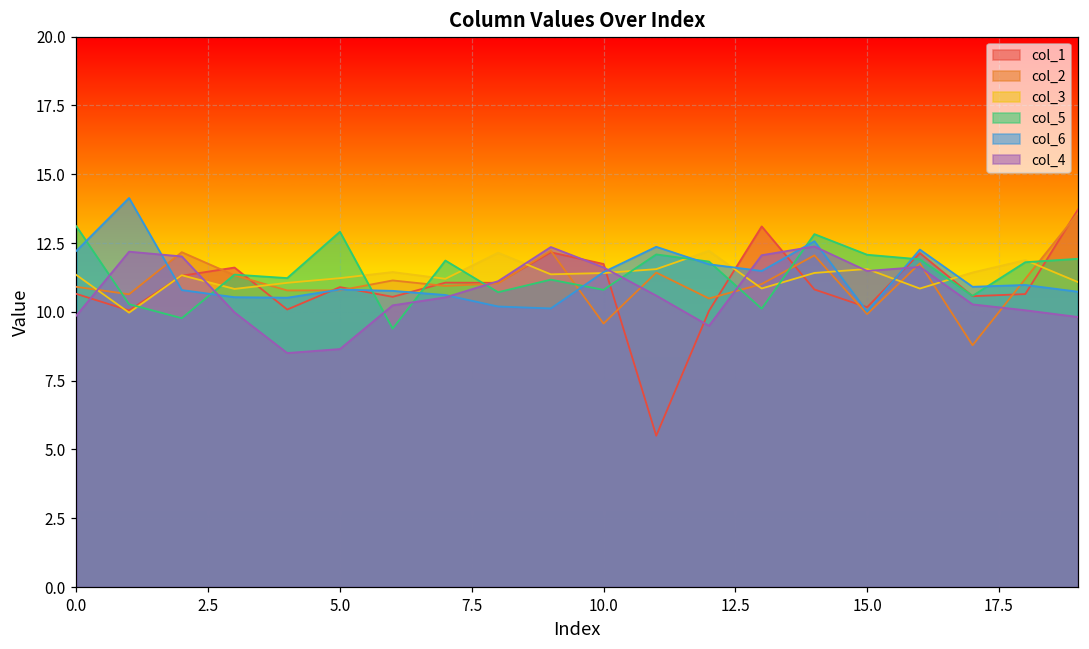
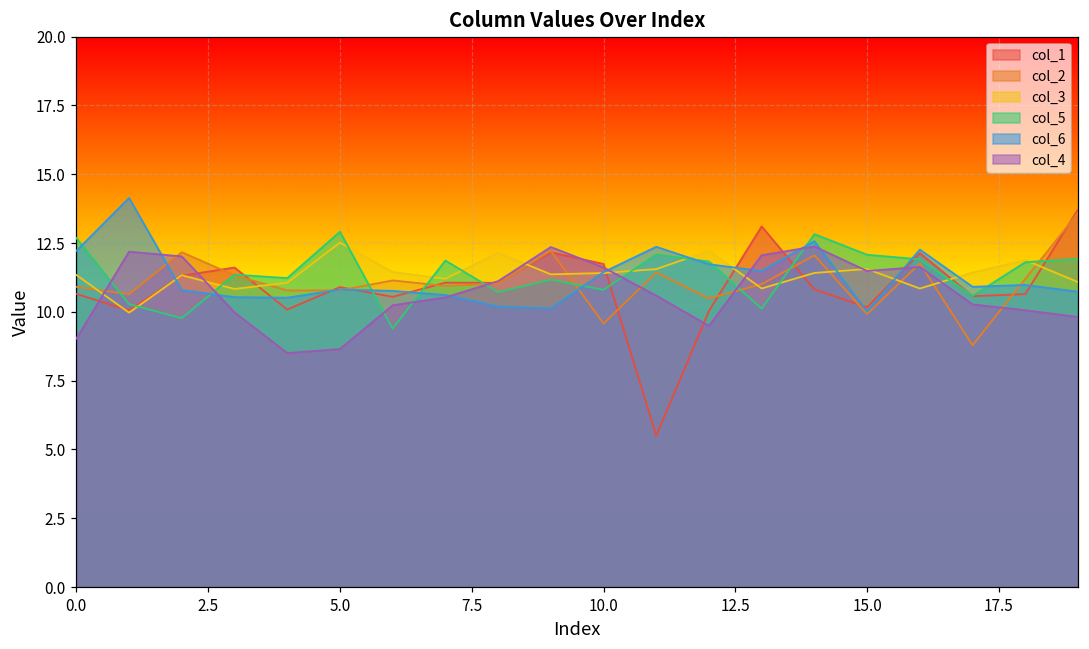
  {
    "col_3": {
      "0.0": 11.3,
-     "5.0": 11.2
+     "5.0": 12.5
    },
    "col_5": {
-     "0.0": 13.1,
+     "0.0": 12.7,
      "5.0": 12.9,
      "10.0": 10.8,
      "15.0": 12.1
    },
    "col_6": {
      "0.0": 12.2
    },
    "col_4": {
-     "0.0": 9.9,
+     "0.0": 9.0,
      "5.0": 8.6,
      "10.0": 11.6
    }
  }
